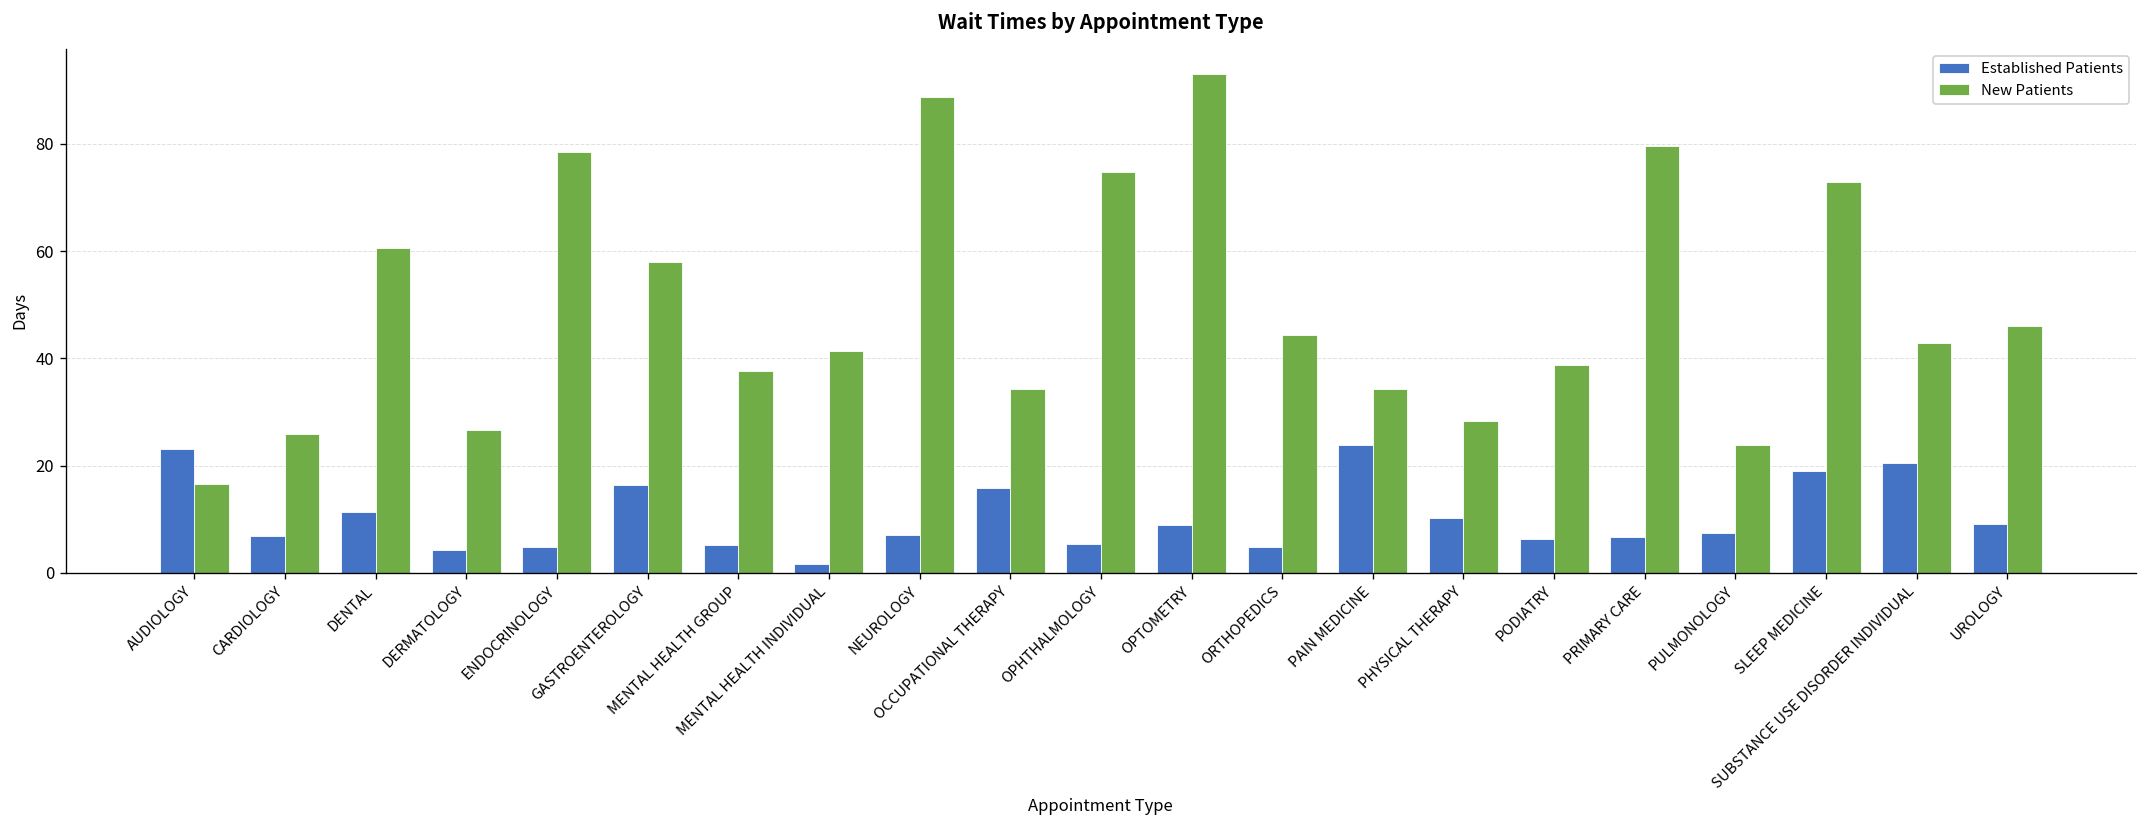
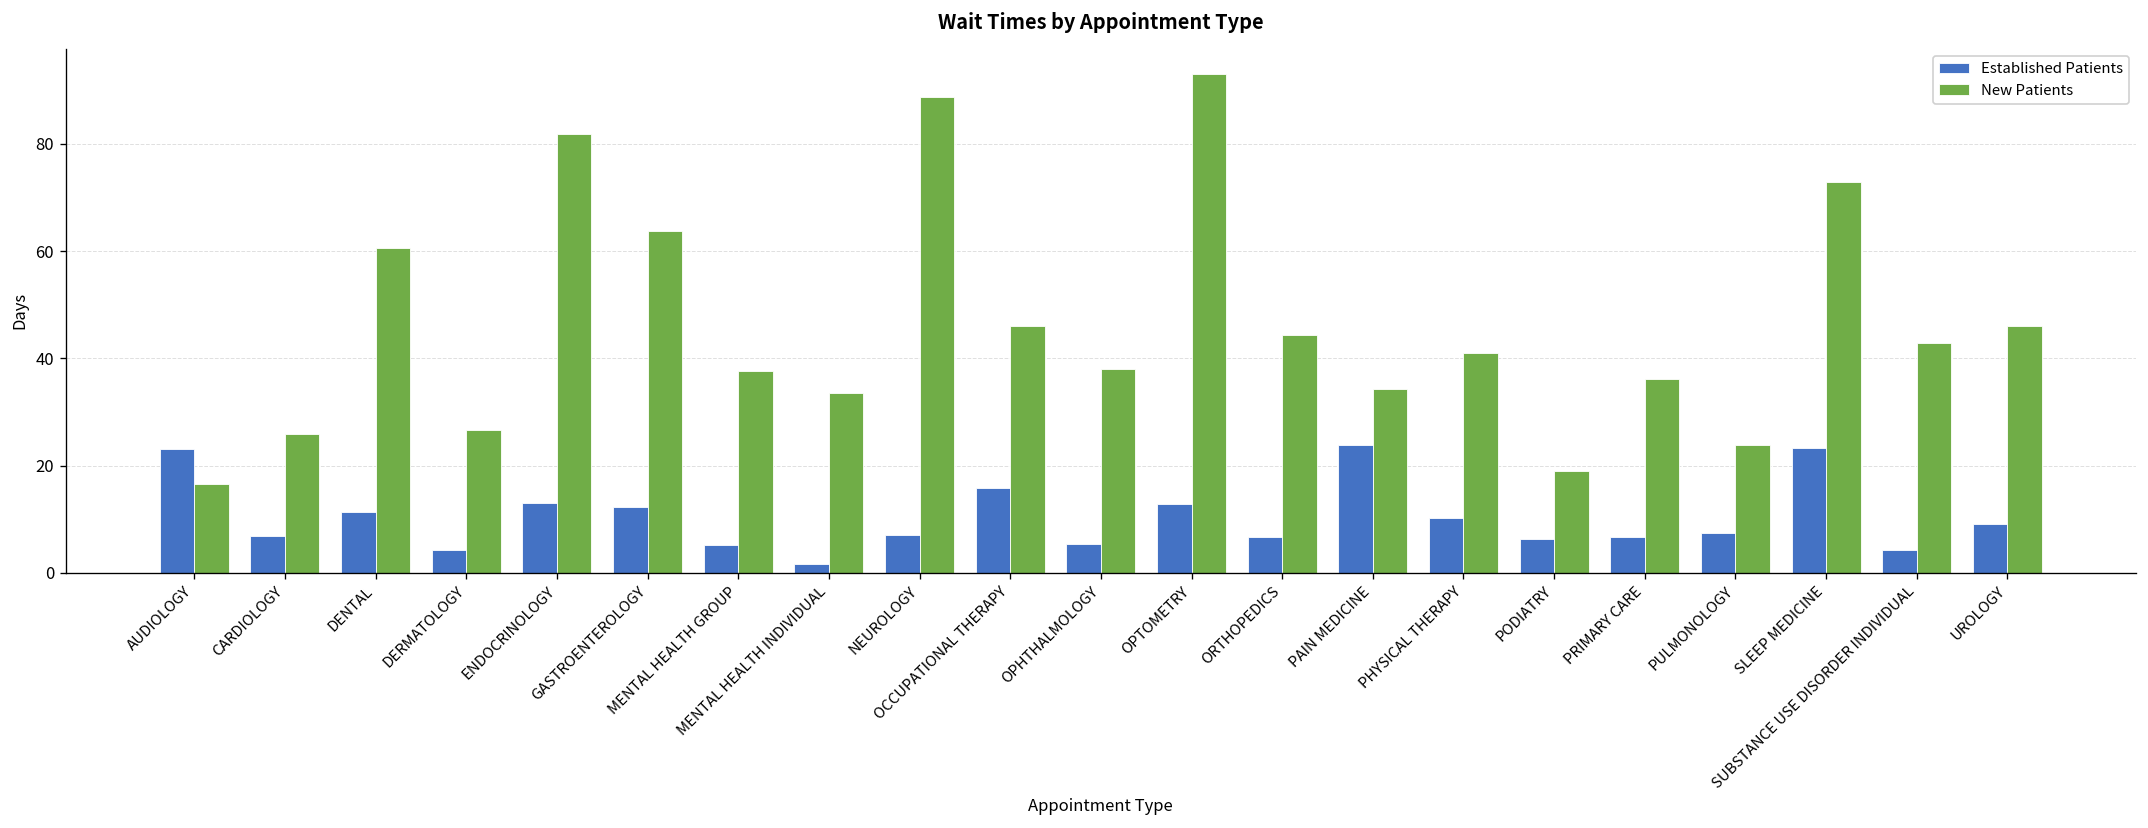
  {
    "Established Patients": {
      "AUDIOLOGY": 23,
      "CARDIOLOGY": 7,
      "DENTAL": 11,
      "DERMATOLOGY": 4,
-     "ENDOCRINOLOGY": 5,
-     "GASTROENTEROLOGY": 16,
+     "ENDOCRINOLOGY": 13,
+     "GASTROENTEROLOGY": 12,
      "MENTAL HEALTH GROUP": 5,
      "MENTAL HEALTH INDIVIDUAL": 2,
      "NEUROLOGY": 7,
      "OCCUPATIONAL THERAPY": 16,
      "OPHTHALMOLOGY": 5,
-     "OPTOMETRY": 9,
-     "ORTHOPEDICS": 5,
+     "OPTOMETRY": 13,
+     "ORTHOPEDICS": 7,
      "PAIN MEDICINE": 24,
      "PHYSICAL THERAPY": 10,
      "PODIATRY": 6,
      "PRIMARY CARE": 7,
      "PULMONOLOGY": 7,
-     "SLEEP MEDICINE": 19,
-     "SUBSTANCE USE DISORDER INDIVIDUAL": 20,
+     "SLEEP MEDICINE": 23,
+     "SUBSTANCE USE DISORDER INDIVIDUAL": 4,
      "UROLOGY": 9
    },
    "New Patients": {
      "AUDIOLOGY": 17,
      "CARDIOLOGY": 26,
      "DENTAL": 61,
      "DERMATOLOGY": 27,
-     "ENDOCRINOLOGY": 79,
-     "GASTROENTEROLOGY": 58,
+     "ENDOCRINOLOGY": 82,
+     "GASTROENTEROLOGY": 64,
      "MENTAL HEALTH GROUP": 38,
-     "MENTAL HEALTH INDIVIDUAL": 41,
+     "MENTAL HEALTH INDIVIDUAL": 34,
      "NEUROLOGY": 89,
-     "OCCUPATIONAL THERAPY": 34,
-     "OPHTHALMOLOGY": 75,
+     "OCCUPATIONAL THERAPY": 46,
+     "OPHTHALMOLOGY": 38,
      "OPTOMETRY": 93,
      "ORTHOPEDICS": 44,
      "PAIN MEDICINE": 34,
-     "PHYSICAL THERAPY": 28,
-     "PODIATRY": 39,
-     "PRIMARY CARE": 80,
+     "PHYSICAL THERAPY": 41,
+     "PODIATRY": 19,
+     "PRIMARY CARE": 36,
      "PULMONOLOGY": 24,
      "SLEEP MEDICINE": 73,
      "SUBSTANCE USE DISORDER INDIVIDUAL": 43,
      "UROLOGY": 46
    }
  }
